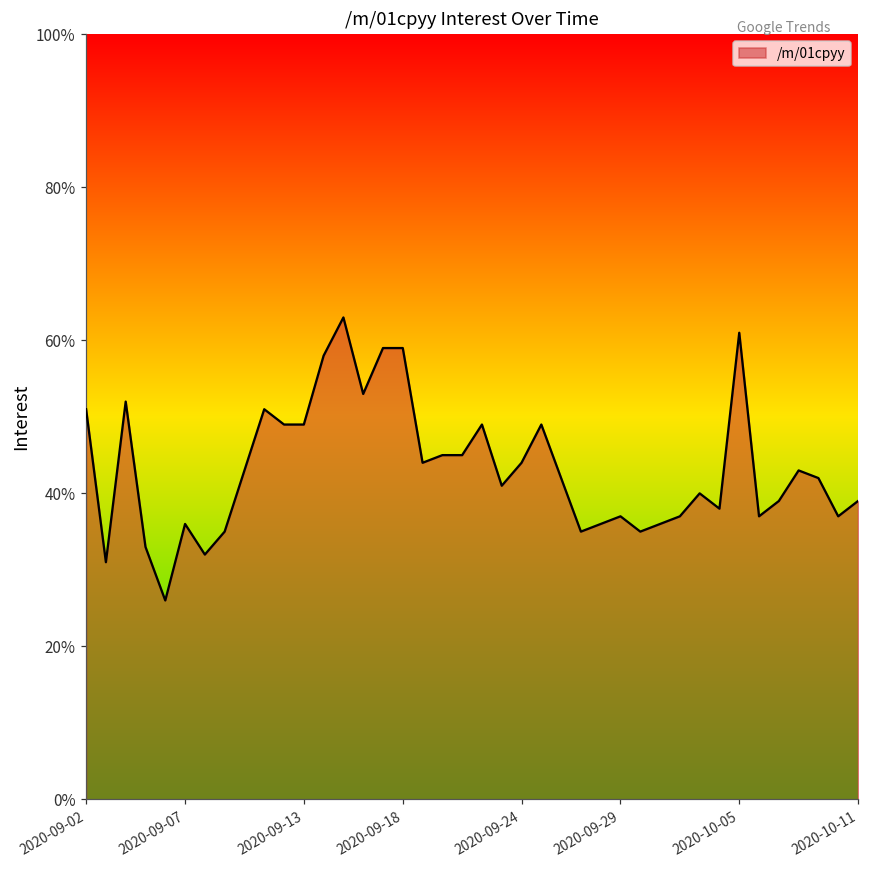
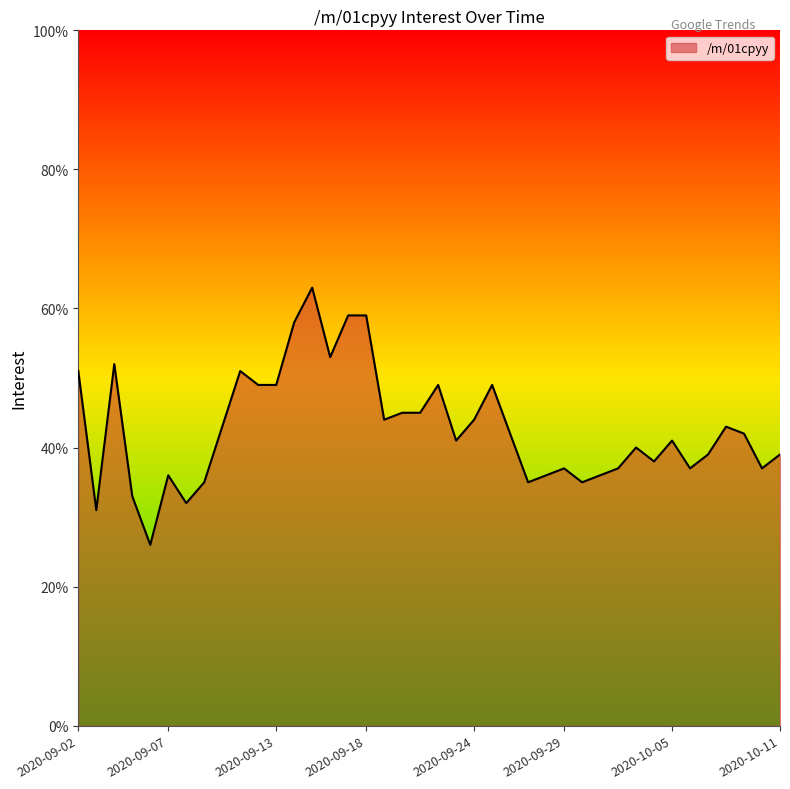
  {
    "2020-09-02": "51%",
    "2020-09-07": "36%",
    "2020-09-13": "49%",
    "2020-09-18": "59%",
    "2020-09-24": "44%",
    "2020-09-29": "37%",
-   "2020-10-05": "61%",
+   "2020-10-05": "41%",
    "2020-10-11": "39%"
  }
